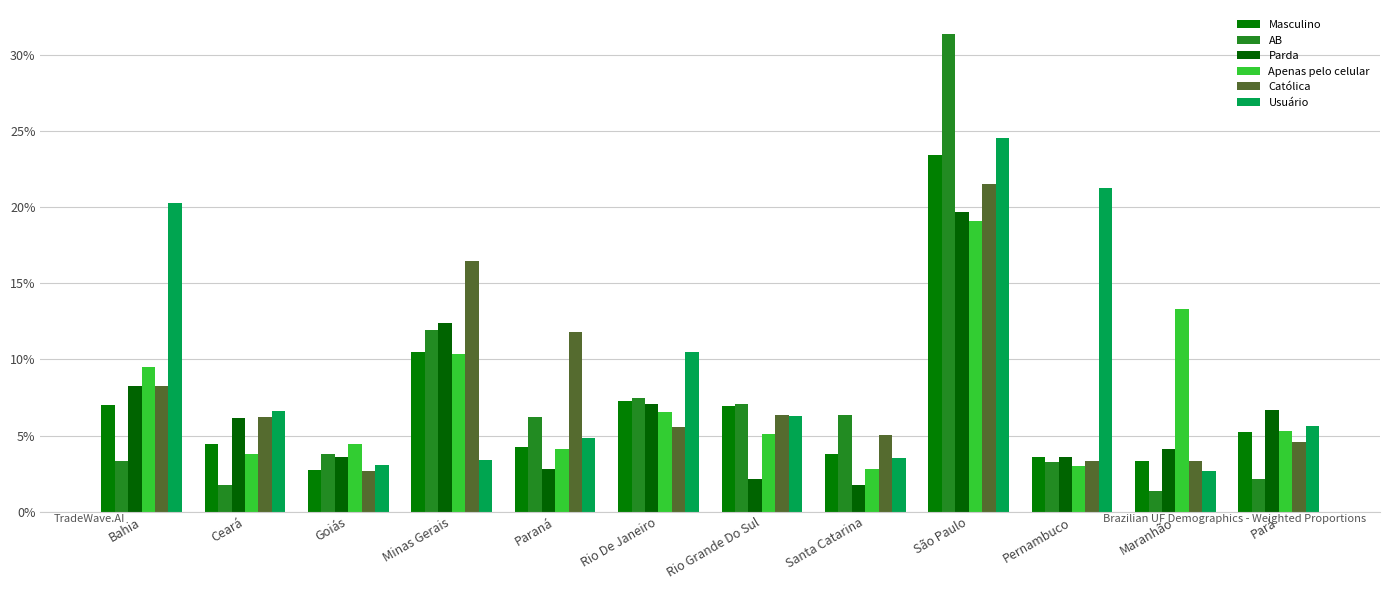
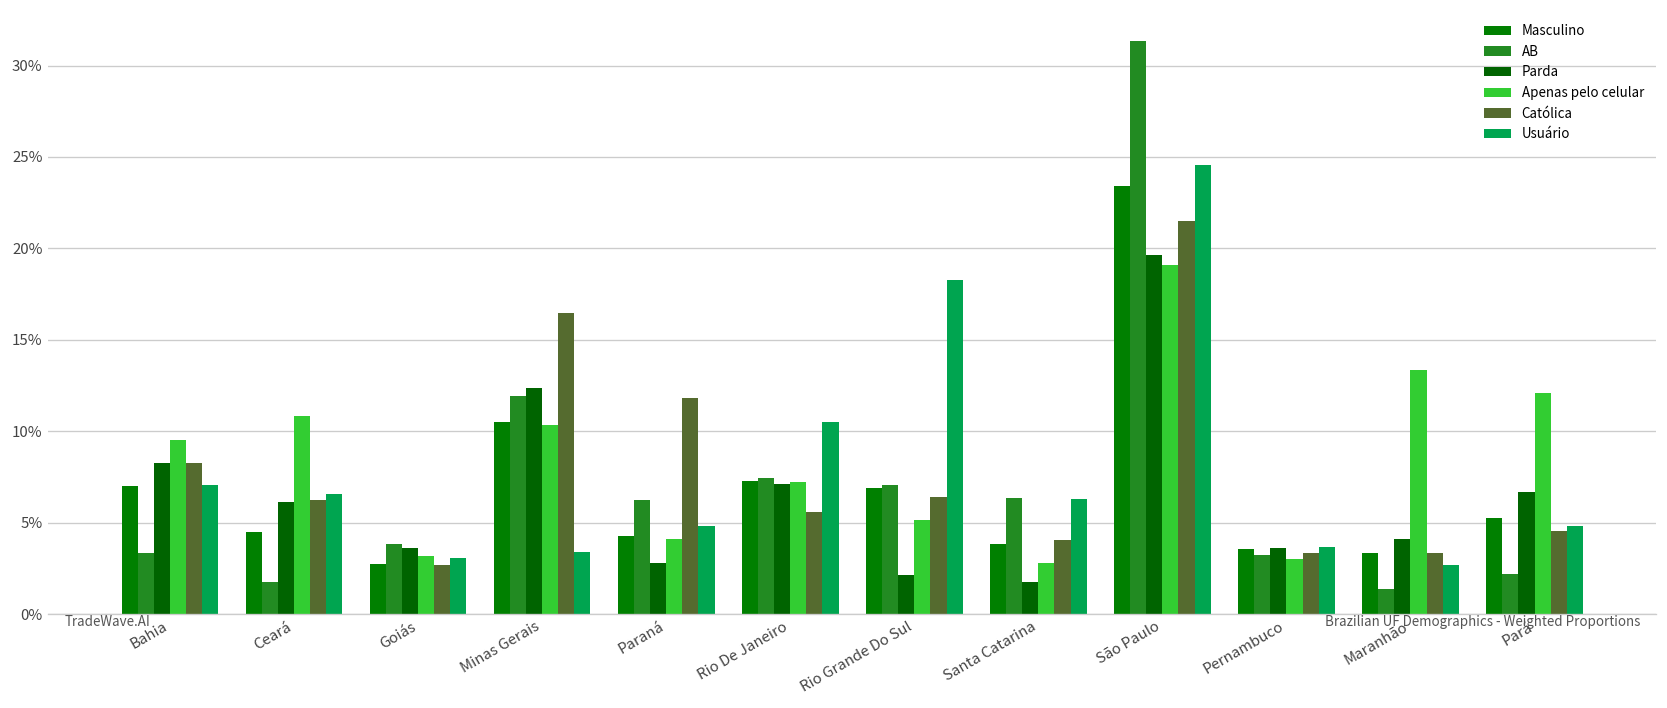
  {
    "Apenas pelo celular": {
      "Bahia": "9.5%",
-     "Ceará": "3.8%",
-     "Goiás": "4.5%",
+     "Ceará": "10.8%",
+     "Goiás": "3.2%",
      "Minas Gerais": "10.4%",
      "Paraná": "4.1%",
-     "Rio De Janeiro": "6.5%",
+     "Rio De Janeiro": "7.2%",
      "Rio Grande Do Sul": "5.1%",
      "Santa Catarina": "2.8%",
      "São Paulo": "19.1%",
      "Pernambuco": "3.0%",
      "Maranhão": "13.3%",
-     "Pará": "5.3%"
+     "Pará": "12.1%"
    },
    "Católica": {
      "Bahia": "8.3%",
      "Ceará": "6.2%",
      "Goiás": "2.7%",
      "Minas Gerais": "16.4%",
      "Paraná": "11.8%",
      "Rio De Janeiro": "5.6%",
      "Rio Grande Do Sul": "6.4%",
-     "Santa Catarina": "5.0%",
+     "Santa Catarina": "4.1%",
      "São Paulo": "21.5%",
      "Pernambuco": "3.3%",
      "Maranhão": "3.3%",
      "Pará": "4.6%"
    },
    "Usuário": {
-     "Bahia": "20.3%",
+     "Bahia": "7.1%",
      "Ceará": "6.6%",
      "Goiás": "3.0%",
      "Minas Gerais": "3.4%",
      "Paraná": "4.8%",
      "Rio De Janeiro": "10.5%",
-     "Rio Grande Do Sul": "6.3%",
-     "Santa Catarina": "3.5%",
+     "Rio Grande Do Sul": "18.3%",
+     "Santa Catarina": "6.3%",
      "São Paulo": "24.5%",
-     "Pernambuco": "21.3%",
+     "Pernambuco": "3.7%",
      "Maranhão": "2.7%",
-     "Pará": "5.6%"
+     "Pará": "4.8%"
    }
  }
